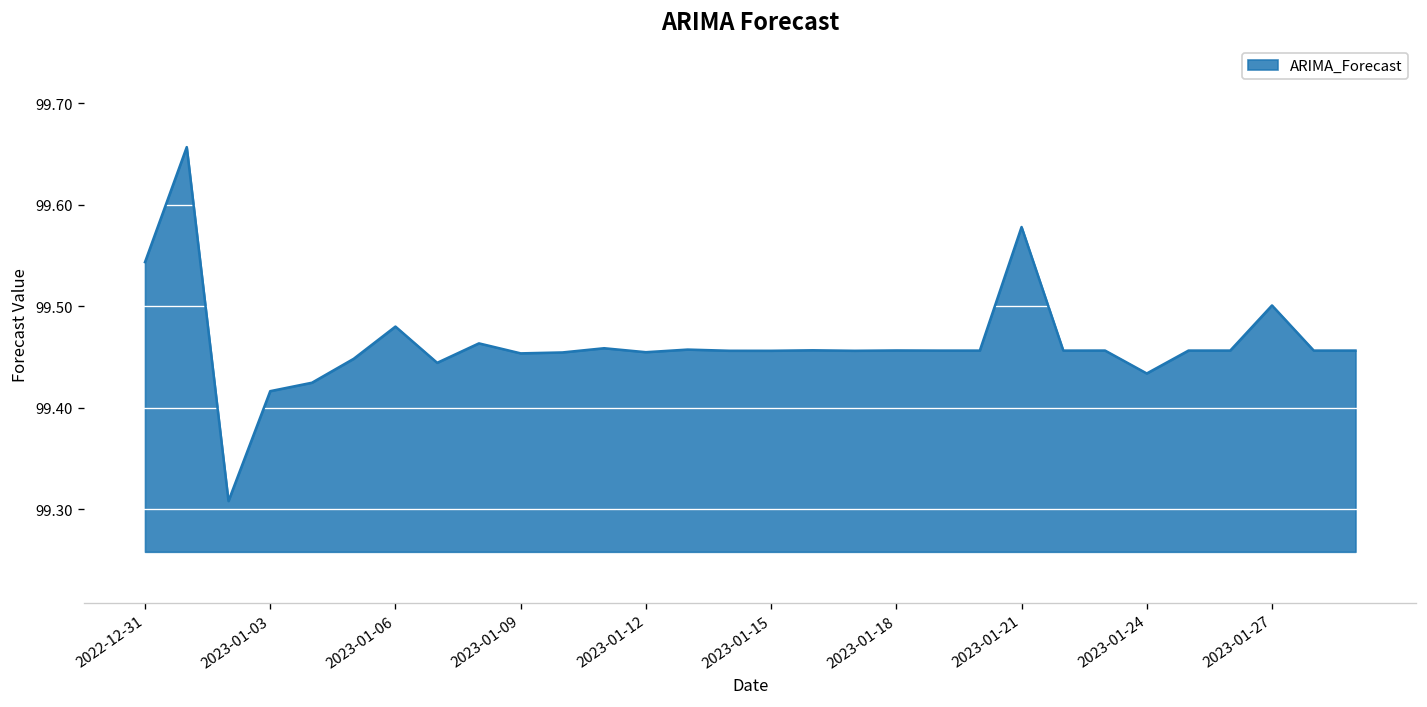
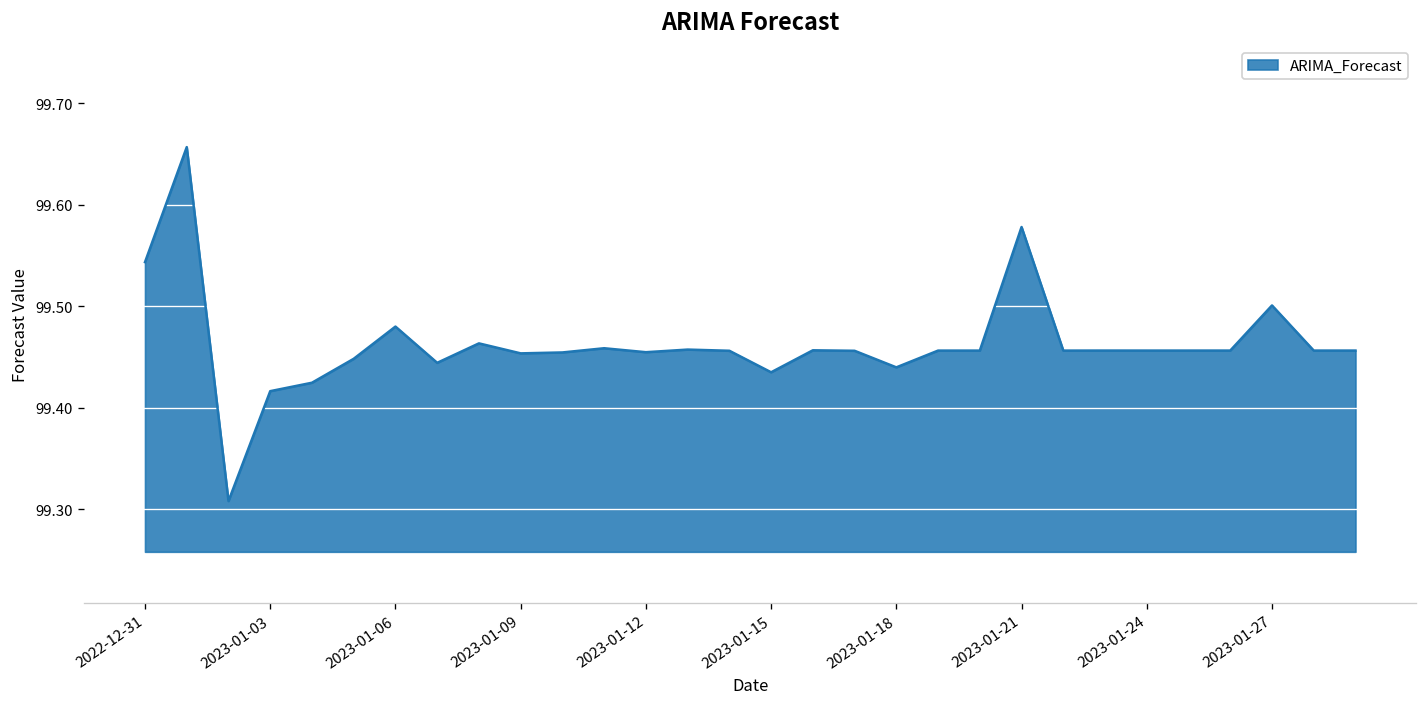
  {
    "2022-12-31": 99.54,
    "2023-01-03": 99.42,
    "2023-01-06": 99.48,
    "2023-01-09": 99.45,
    "2023-01-12": 99.45,
-   "2023-01-15": 99.46,
-   "2023-01-18": 99.46,
+   "2023-01-15": 99.43,
+   "2023-01-18": 99.44,
    "2023-01-21": 99.58,
-   "2023-01-24": 99.43,
+   "2023-01-24": 99.46,
    "2023-01-27": 99.50
  }
